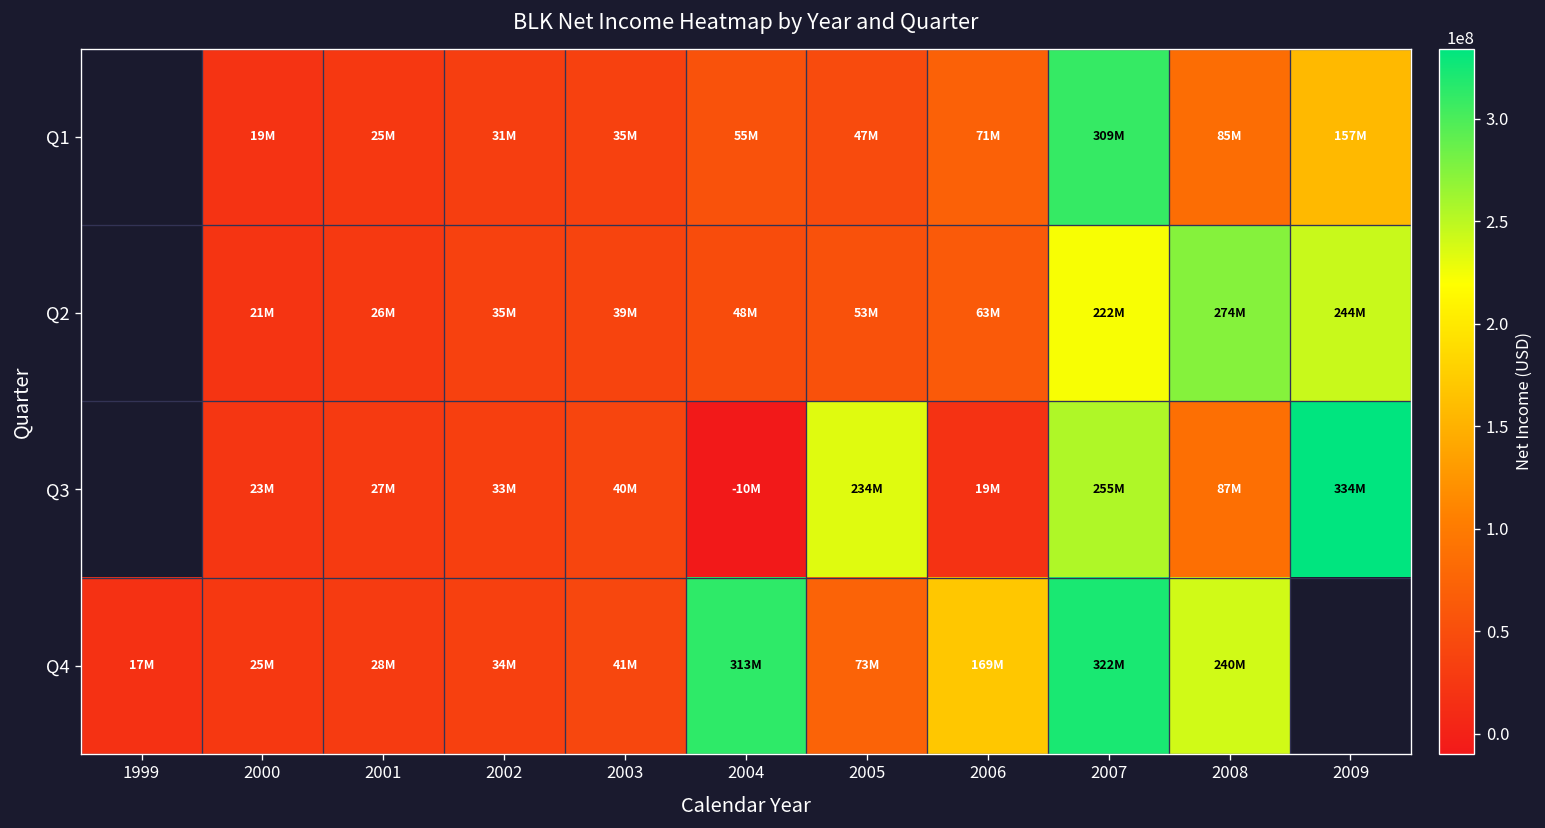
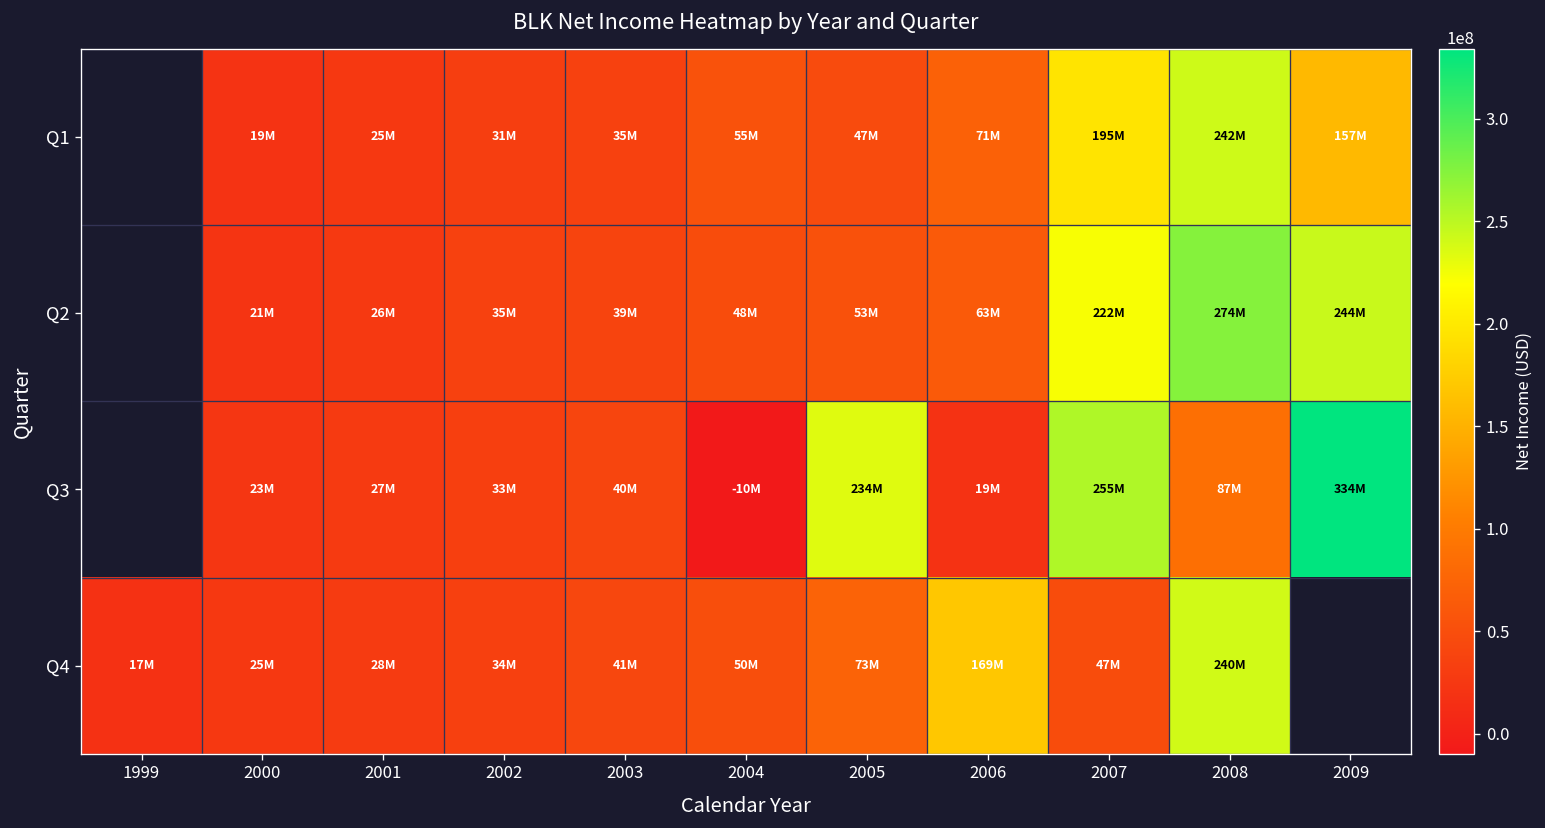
  {
    "Q1": {
      "2000": "19M",
      "2001": "25M",
      "2002": "31M",
      "2003": "35M",
      "2004": "55M",
      "2005": "47M",
      "2006": "71M",
-     "2007": "309M",
-     "2008": "85M",
+     "2007": "195M",
+     "2008": "242M",
      "2009": "157M"
    },
    "Q2": {
      "2000": "21M",
      "2001": "26M",
      "2002": "35M",
      "2003": "39M",
      "2004": "48M",
      "2005": "53M",
      "2006": "63M",
      "2007": "222M",
      "2008": "274M",
      "2009": "244M"
    },
    "Q3": {
      "2000": "23M",
      "2001": "27M",
      "2002": "33M",
      "2003": "40M",
      "2004": "-10M",
      "2005": "234M",
      "2006": "19M",
      "2007": "255M",
      "2008": "87M",
      "2009": "334M"
    },
    "Q4": {
      "1999": "17M",
      "2000": "25M",
      "2001": "28M",
      "2002": "34M",
      "2003": "41M",
-     "2004": "313M",
+     "2004": "50M",
      "2005": "73M",
      "2006": "169M",
-     "2007": "322M",
+     "2007": "47M",
      "2008": "240M"
    }
  }
